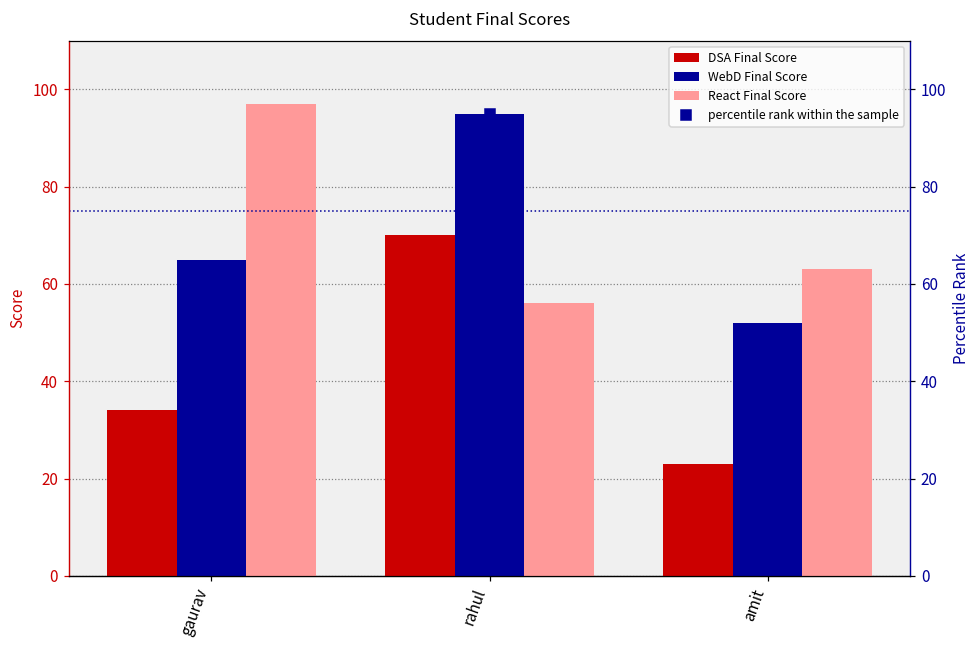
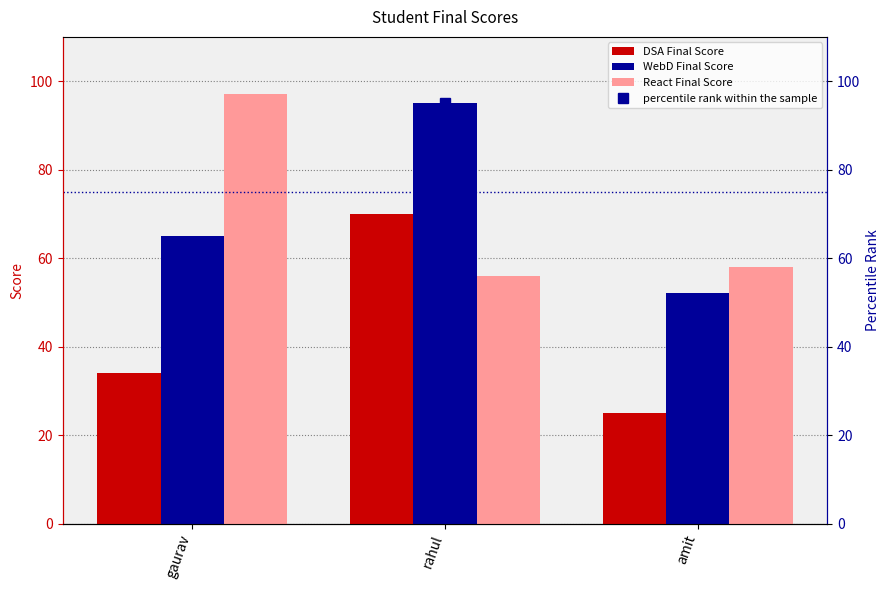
  {
    "DSA Final Score": {
      "gaurav": 34,
      "rahul": 70,
-     "amit": 23
+     "amit": 25
    },
    "React Final Score": {
      "gaurav": 97,
      "rahul": 56,
-     "amit": 63
+     "amit": 58
    }
  }
